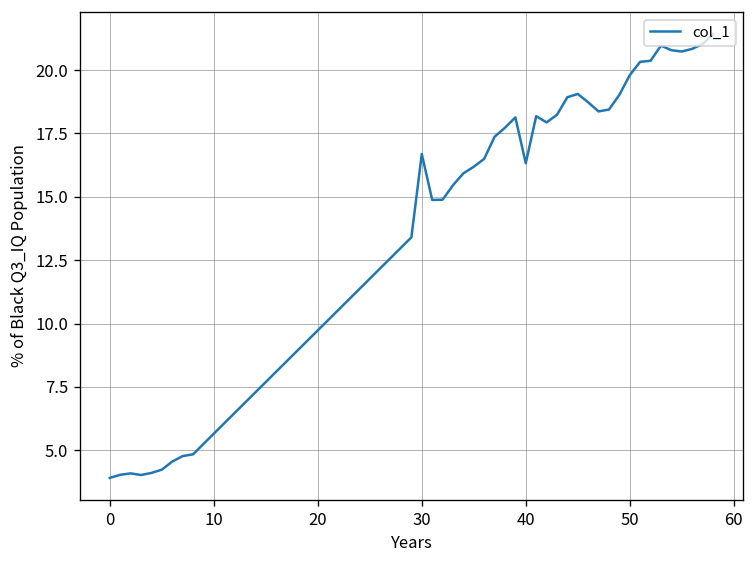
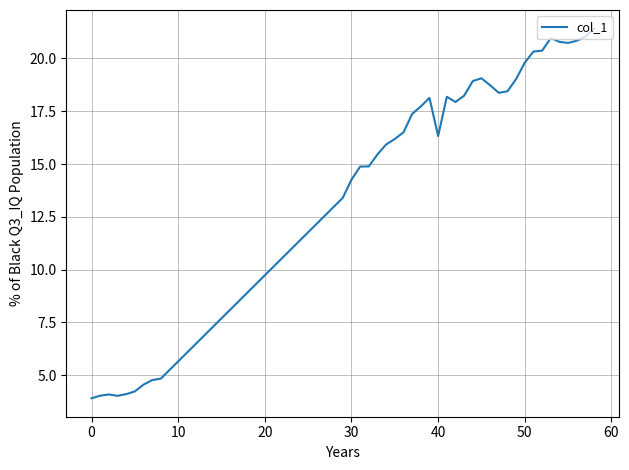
  {
    "0": 3.9,
-   "30": 16.7,
+   "30": 14.3,
    "40": 16.3,
    "50": 19.8
  }
